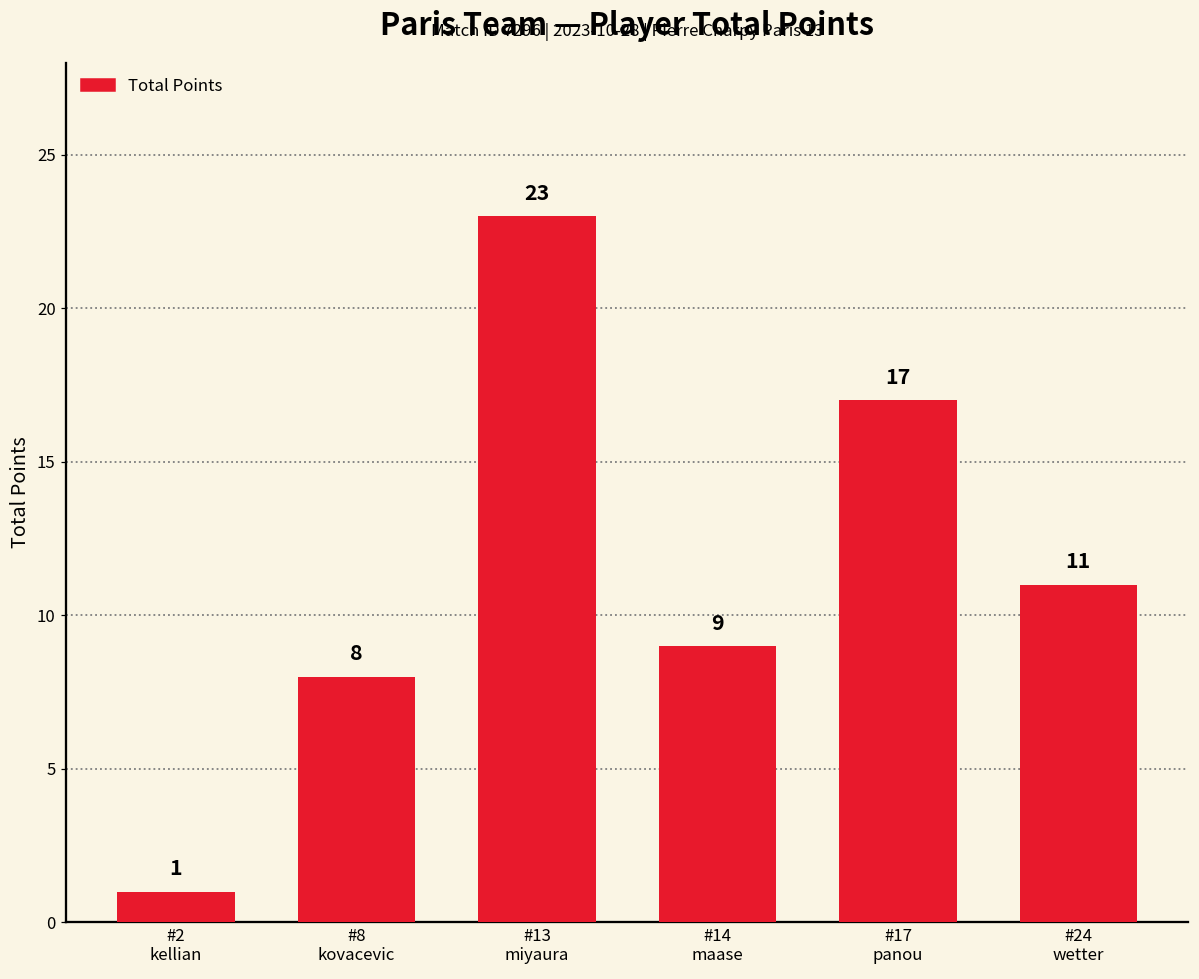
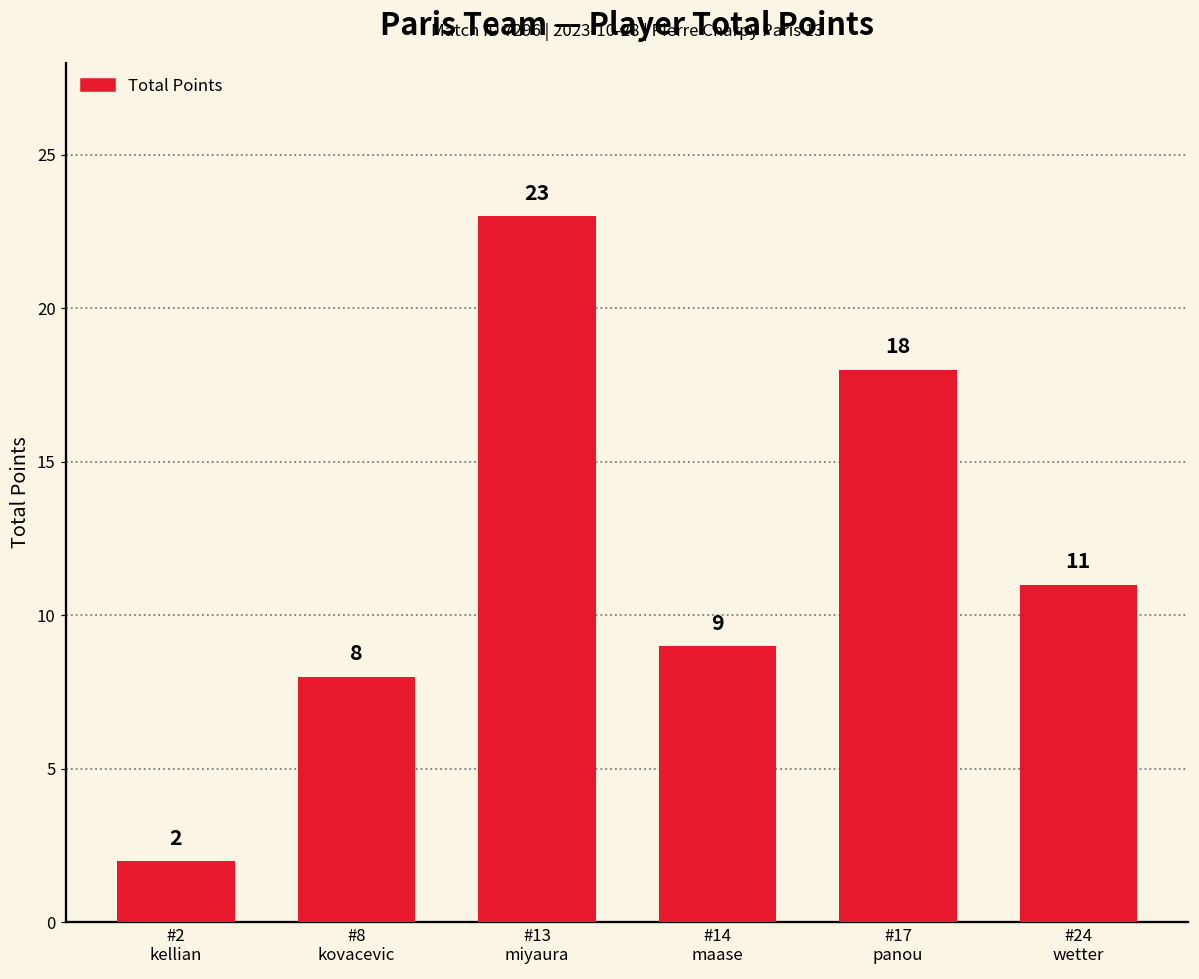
  {
-   "#2 kellian": 1,
+   "#2 kellian": 2,
    "#8 kovacevic": 8,
    "#13 miyaura": 23,
    "#14 maase": 9,
-   "#17 panou": 17,
+   "#17 panou": 18,
    "#24 wetter": 11
  }
